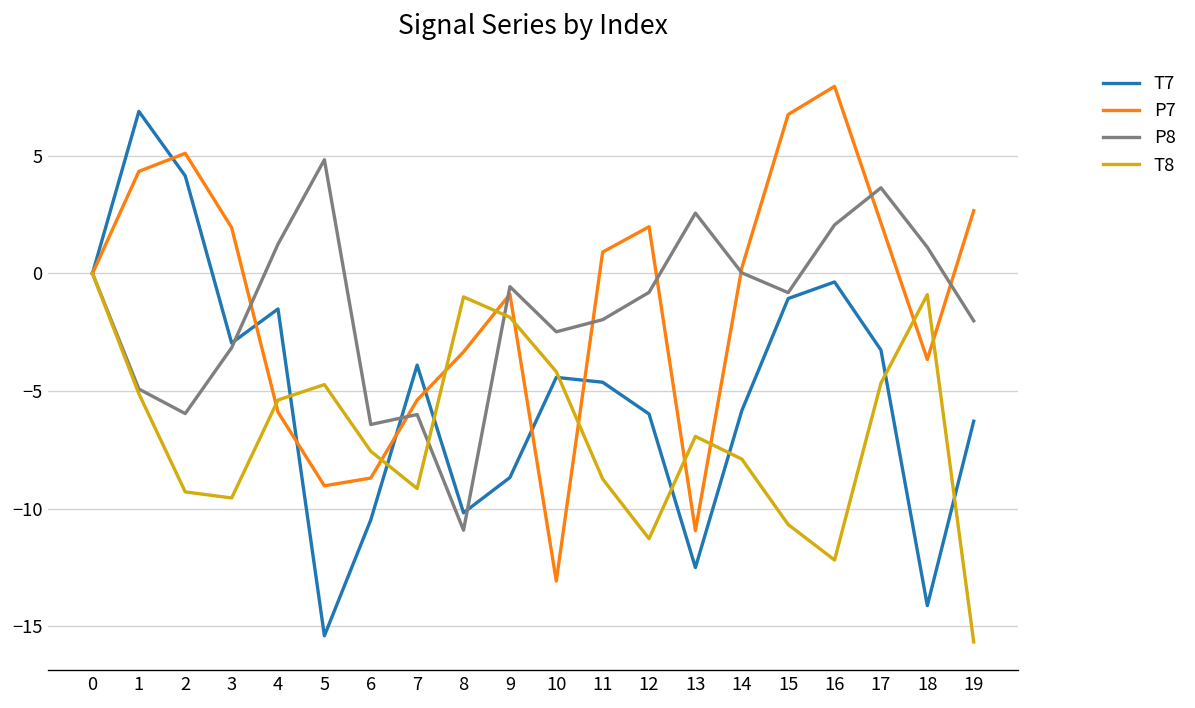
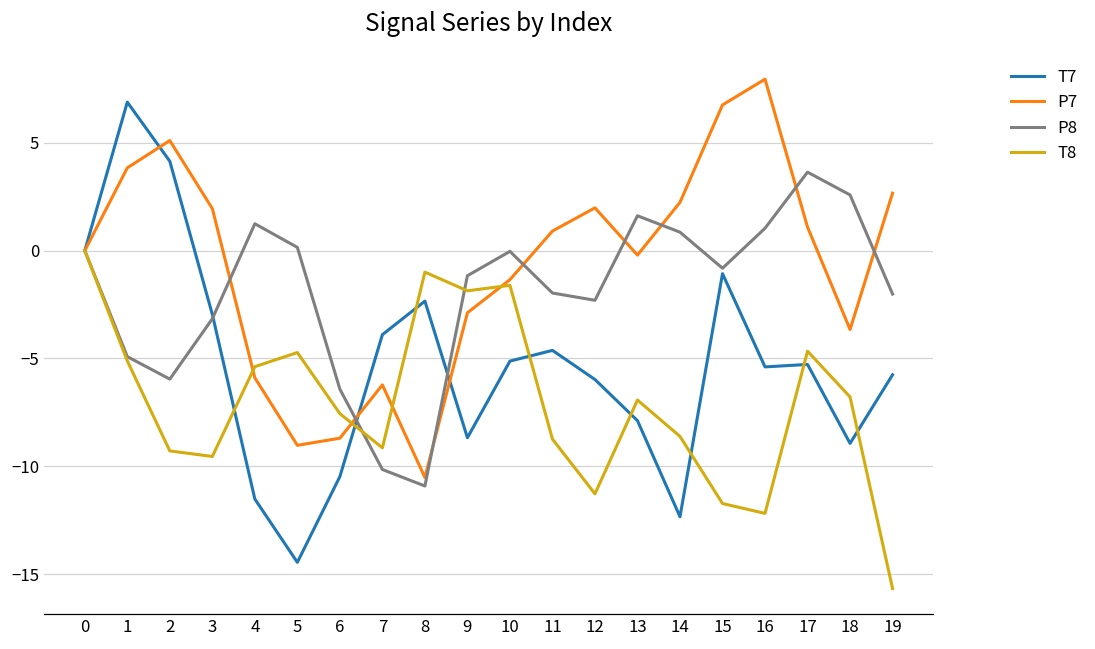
  {
    "T7": {
      "1": 6.9,
      "2": 4.1,
      "3": -3.0,
-     "4": -1.5,
-     "5": -15.4,
+     "4": -11.5,
+     "5": -14.5,
      "6": -10.5,
      "7": -3.9,
-     "8": -10.2,
+     "8": -2.3,
      "9": -8.7,
-     "10": -4.4,
+     "10": -5.1,
      "11": -4.6,
      "12": -6.0,
-     "13": -12.5,
-     "14": -5.8,
+     "13": -7.9,
+     "14": -12.3,
      "15": -1.1,
-     "16": -0.4,
-     "17": -3.3,
-     "18": -14.1,
-     "19": -6.3
+     "16": -5.4,
+     "17": -5.3,
+     "18": -8.9,
+     "19": -5.8
    },
    "P7": {
-     "1": 4.3,
+     "1": 3.8,
      "2": 5.1,
      "3": 1.9,
      "4": -5.9,
      "5": -9.0,
      "6": -8.7,
-     "7": -5.4,
-     "8": -3.3,
-     "9": -0.9,
-     "10": -13.1,
+     "7": -6.2,
+     "8": -10.5,
+     "9": -2.9,
+     "10": -1.3,
      "11": 0.9,
      "12": 2.0,
-     "13": -10.9,
-     "14": 0.2,
+     "13": -0.2,
+     "14": 2.2,
      "15": 6.8,
      "16": 8.0,
-     "17": 2.1,
+     "17": 1.1,
      "18": -3.7,
      "19": 2.7
    },
    "P8": {
      "1": -4.9,
      "2": -6.0,
      "3": -3.2,
      "4": 1.2,
-     "5": 4.8,
+     "5": 0.2,
      "6": -6.4,
-     "7": -6.0,
+     "7": -10.1,
      "8": -10.9,
-     "9": -0.6,
-     "10": -2.5,
+     "9": -1.2,
+     "10": 0.0,
      "11": -2.0,
-     "12": -0.8,
-     "13": 2.6,
-     "14": 0.0,
+     "12": -2.3,
+     "13": 1.6,
+     "14": 0.9,
      "15": -0.8,
-     "16": 2.1,
+     "16": 1.0,
      "17": 3.6,
-     "18": 1.1,
+     "18": 2.6,
      "19": -2.0
    },
    "T8": {
      "1": -5.1,
      "2": -9.3,
      "3": -9.5,
      "4": -5.4,
      "5": -4.7,
      "6": -7.6,
      "7": -9.1,
      "8": -1.0,
      "9": -1.9,
-     "10": -4.2,
+     "10": -1.6,
      "11": -8.7,
      "12": -11.3,
      "13": -6.9,
-     "14": -7.9,
-     "15": -10.7,
+     "14": -8.6,
+     "15": -11.7,
      "16": -12.2,
      "17": -4.7,
-     "18": -0.9,
+     "18": -6.8,
      "19": -15.7
    }
  }
